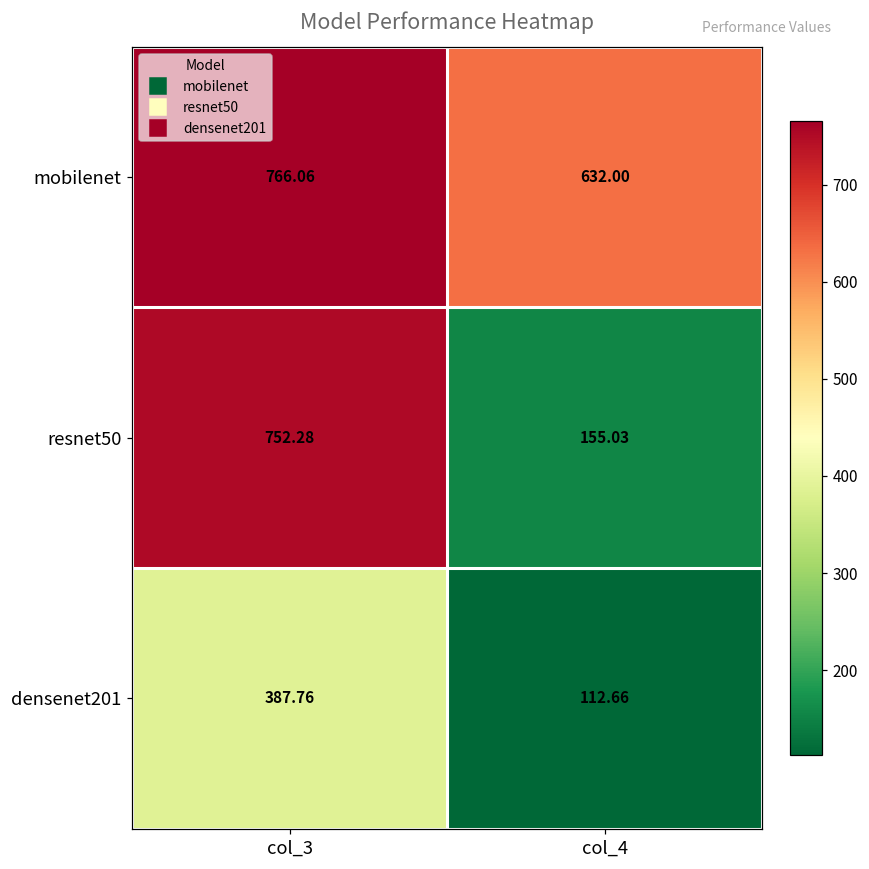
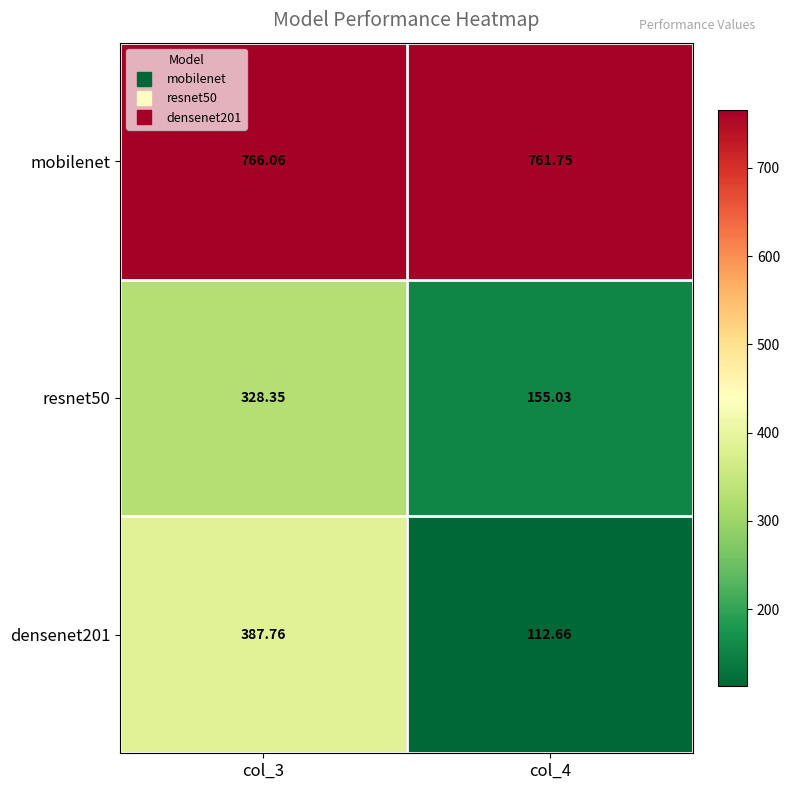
  {
    "mobilenet": {
      "col_3": 766.06,
-     "col_4": 632.00
+     "col_4": 761.75
    },
    "resnet50": {
-     "col_3": 752.28,
+     "col_3": 328.35,
      "col_4": 155.03
    },
    "densenet201": {
      "col_3": 387.76,
      "col_4": 112.66
    }
  }
